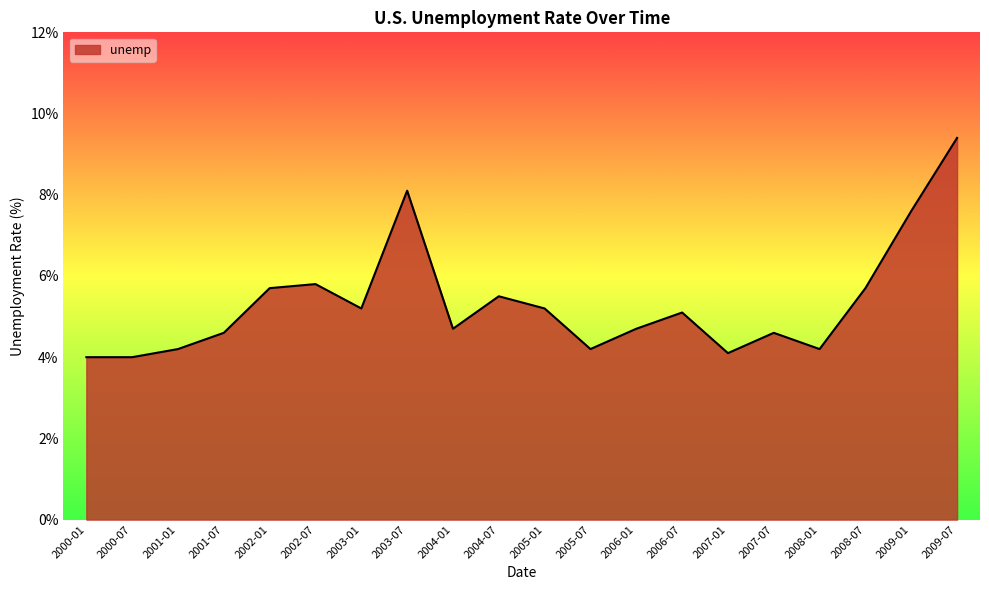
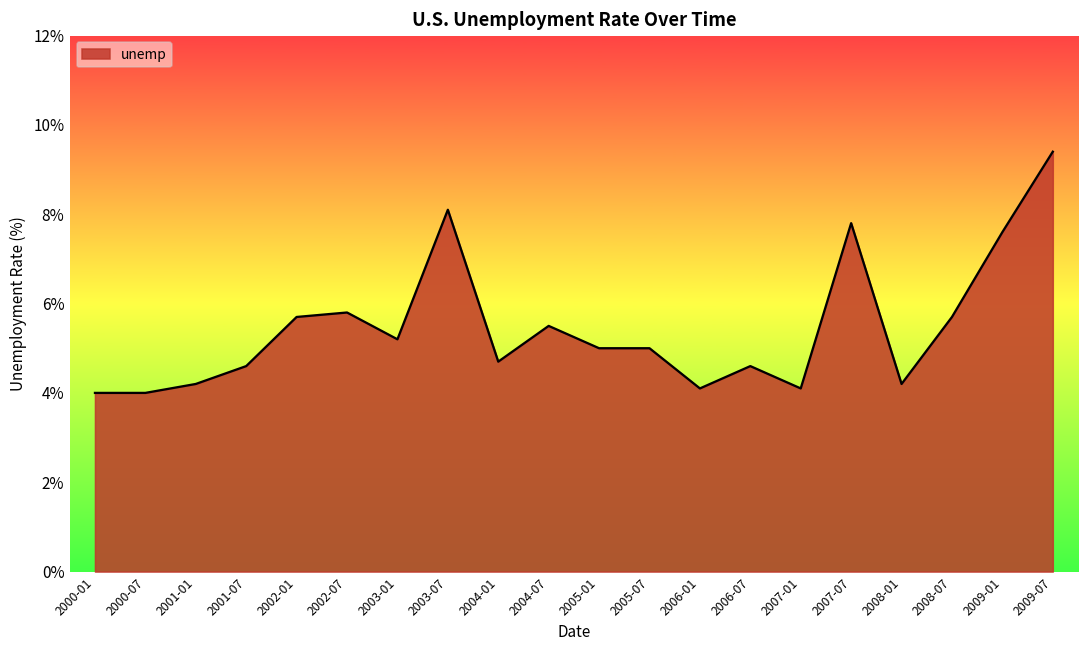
  {
    "2000-01": "4.0%",
    "2000-07": "4.0%",
    "2001-01": "4.2%",
    "2001-07": "4.6%",
    "2002-01": "5.7%",
    "2002-07": "5.8%",
    "2003-01": "5.2%",
    "2003-07": "8.1%",
    "2004-01": "4.7%",
    "2004-07": "5.5%",
-   "2005-01": "5.2%",
-   "2005-07": "4.2%",
-   "2006-01": "4.7%",
-   "2006-07": "5.1%",
+   "2005-01": "5.0%",
+   "2005-07": "5.0%",
+   "2006-01": "4.1%",
+   "2006-07": "4.6%",
    "2007-01": "4.1%",
-   "2007-07": "4.6%",
+   "2007-07": "7.8%",
    "2008-01": "4.2%",
    "2008-07": "5.7%",
    "2009-01": "7.6%",
    "2009-07": "9.4%"
  }
